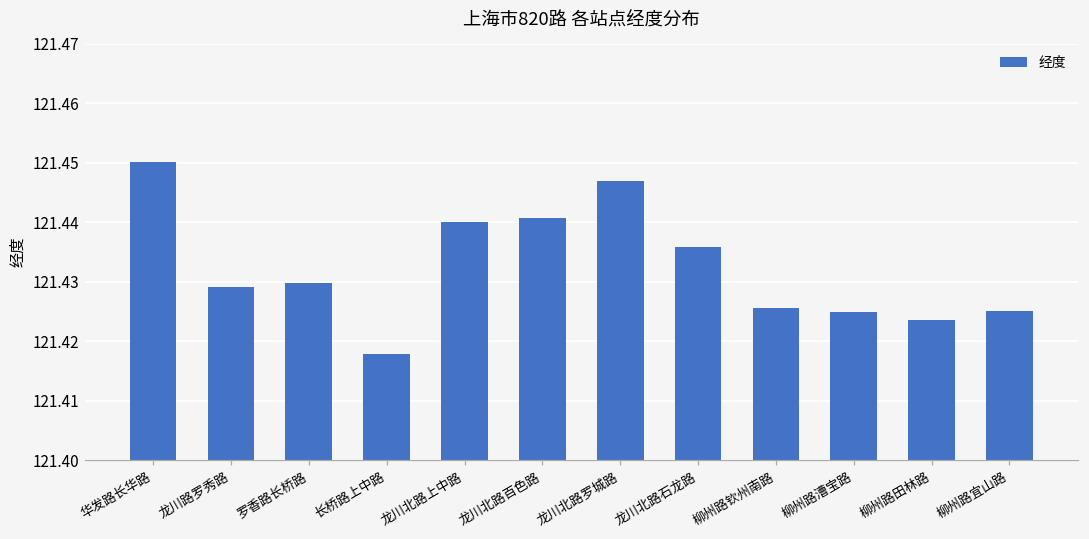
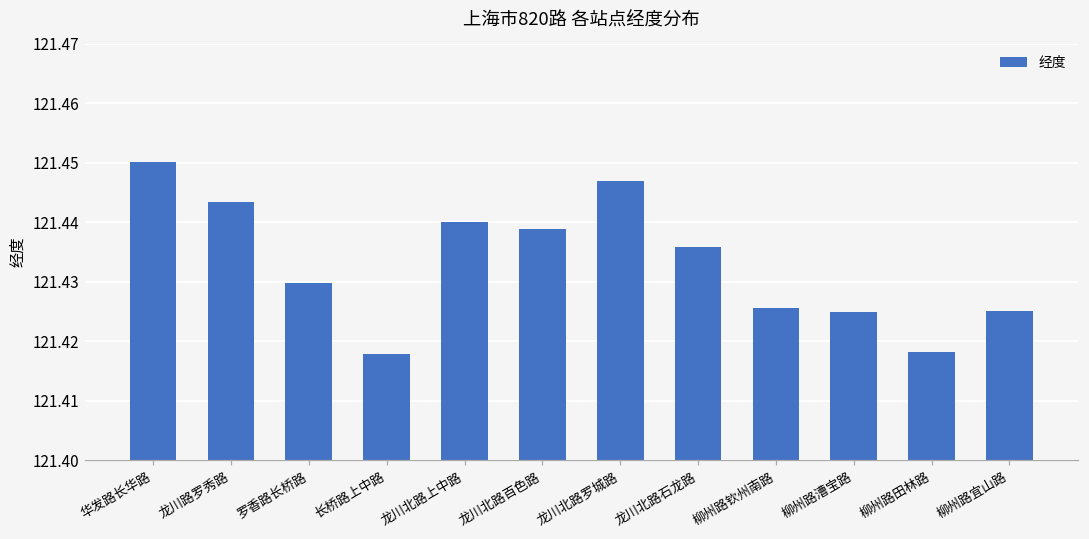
  {
    "华发路长华路": 121.450,
-   "龙川路罗秀路": 121.429,
+   "龙川路罗秀路": 121.443,
    "罗香路长桥路": 121.430,
    "长桥路上中路": 121.418,
    "龙川北路上中路": 121.440,
-   "龙川北路百色路": 121.441,
+   "龙川北路百色路": 121.439,
    "龙川北路罗城路": 121.447,
    "龙川北路石龙路": 121.436,
    "柳州路钦州南路": 121.426,
    "柳州路漕宝路": 121.425,
-   "柳州路田林路": 121.424,
+   "柳州路田林路": 121.418,
    "柳州路宜山路": 121.425
  }
